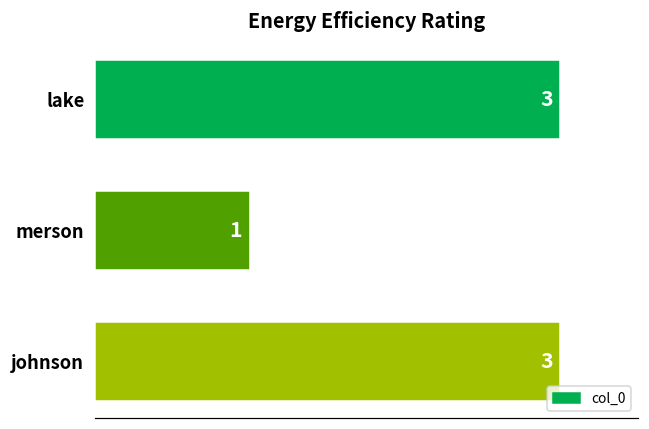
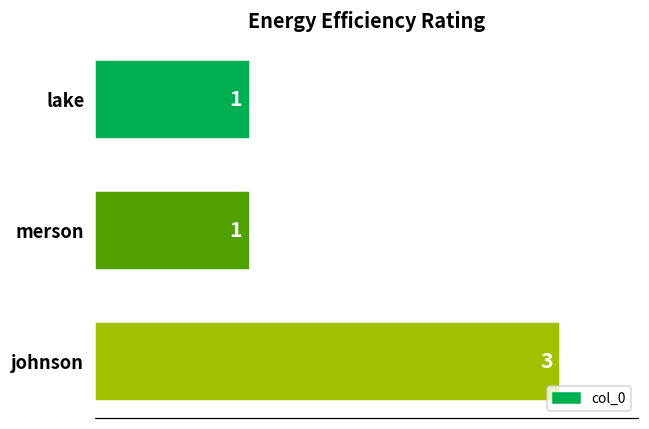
  {
-   "lake": 3,
+   "lake": 1,
    "merson": 1,
    "johnson": 3
  }
